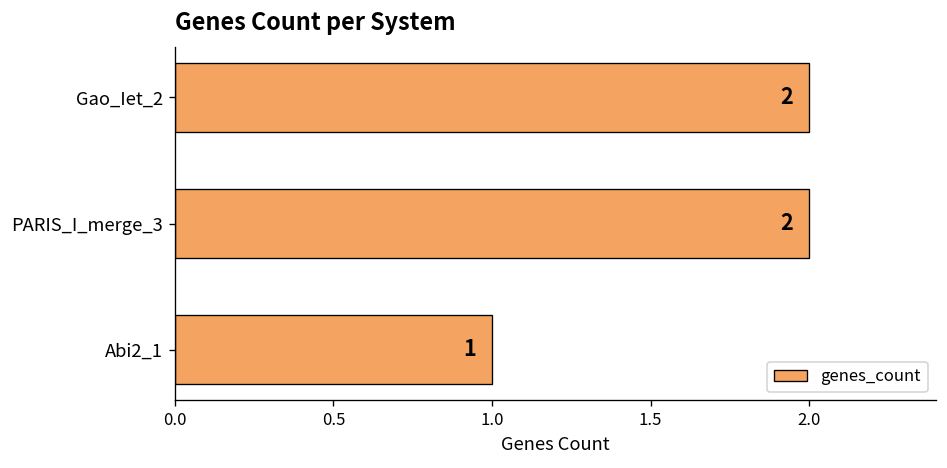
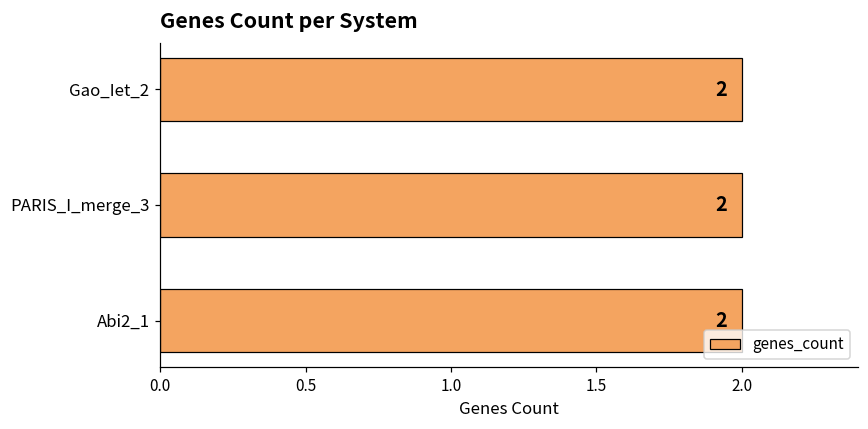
  {
    "Gao_Iet_2": 2,
    "PARIS_I_merge_3": 2,
-   "Abi2_1": 1
+   "Abi2_1": 2
  }
